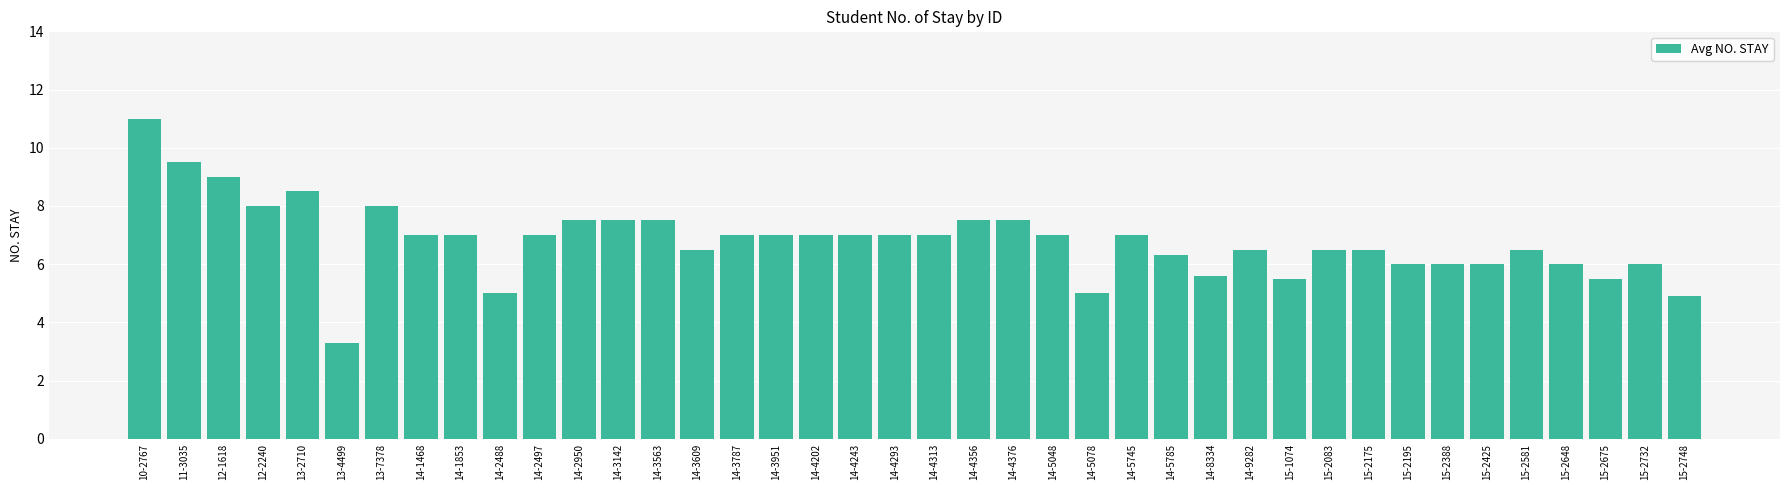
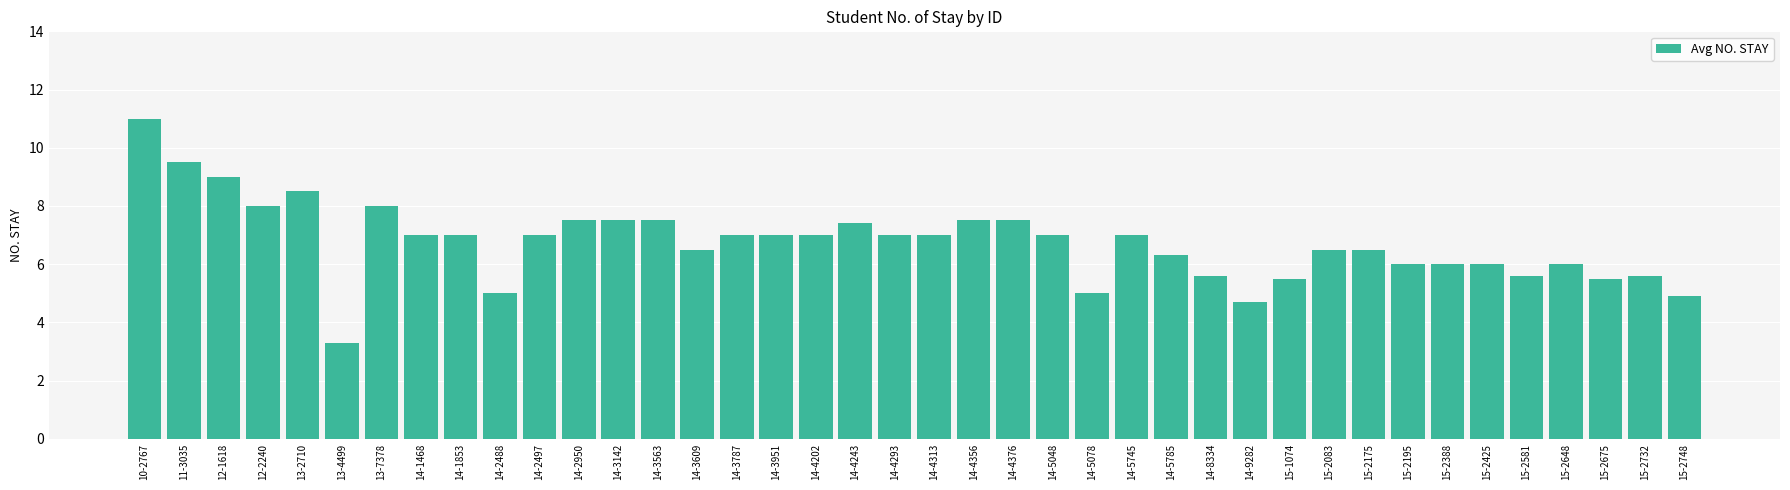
  {
    "10-2767": 11.0,
    "11-3035": 9.5,
    "12-1618": 9.0,
    "12-2240": 8.0,
    "13-2710": 8.5,
    "13-4499": 3.3,
    "13-7378": 8.0,
    "14-1468": 7.0,
    "14-1853": 7.0,
    "14-2488": 5.0,
    "14-2497": 7.0,
    "14-2950": 7.5,
    "14-3142": 7.5,
    "14-3563": 7.5,
    "14-3609": 6.5,
    "14-3787": 7.0,
    "14-3951": 7.0,
    "14-4202": 7.0,
-   "14-4243": 7.0,
+   "14-4243": 7.4,
    "14-4293": 7.0,
    "14-4313": 7.0,
    "14-4356": 7.5,
    "14-4376": 7.5,
    "14-5048": 7.0,
    "14-5078": 5.0,
    "14-5745": 7.0,
    "14-5785": 6.3,
    "14-8334": 5.6,
-   "14-9282": 6.5,
+   "14-9282": 4.7,
    "15-1074": 5.5,
    "15-2083": 6.5,
    "15-2175": 6.5,
    "15-2195": 6.0,
    "15-2388": 6.0,
    "15-2425": 6.0,
-   "15-2581": 6.5,
+   "15-2581": 5.6,
    "15-2648": 6.0,
    "15-2675": 5.5,
-   "15-2732": 6.0,
+   "15-2732": 5.6,
    "15-2748": 4.9
  }
